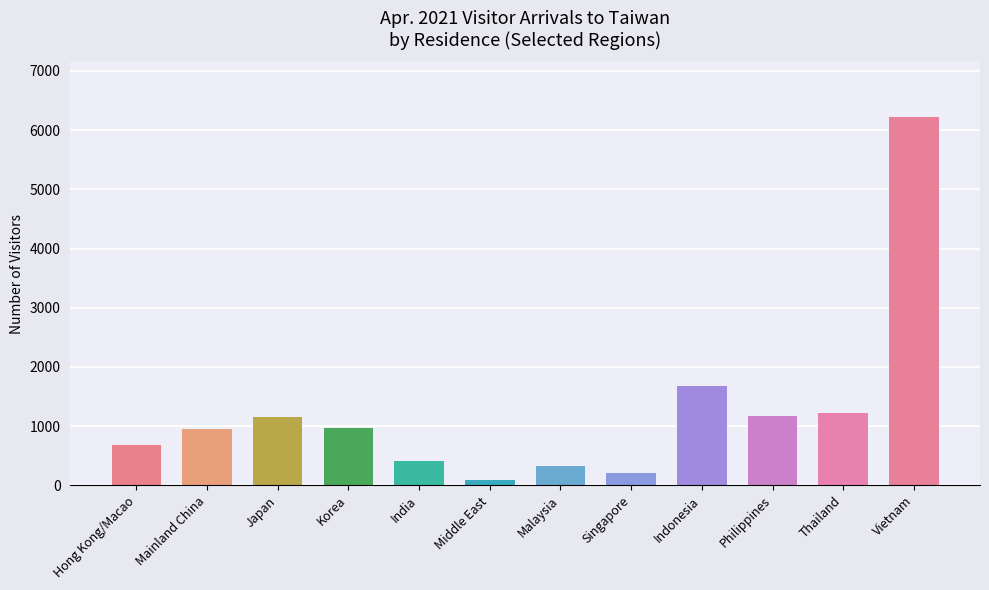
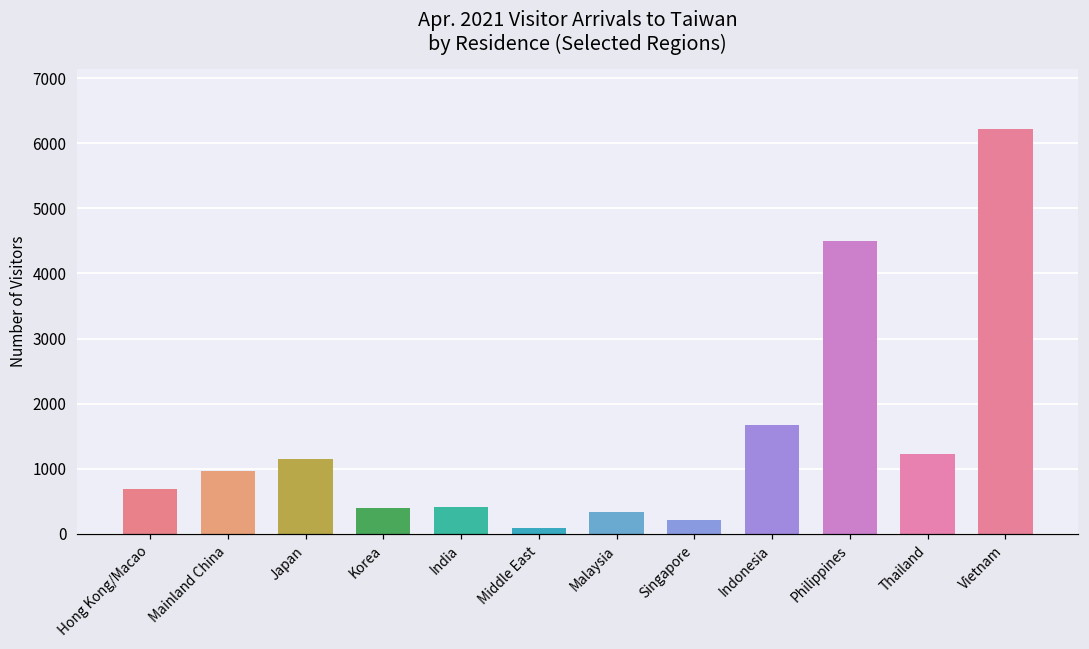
  {
    "Hong Kong/Macao": 700,
    "Mainland China": 1000,
    "Japan": 1200,
-   "Korea": 1000,
+   "Korea": 400,
    "India": 400,
    "Middle East": 100,
    "Malaysia": 300,
    "Singapore": 200,
    "Indonesia": 1700,
-   "Philippines": 1200,
+   "Philippines": 4500,
    "Thailand": 1200,
    "Vietnam": 6200
  }
